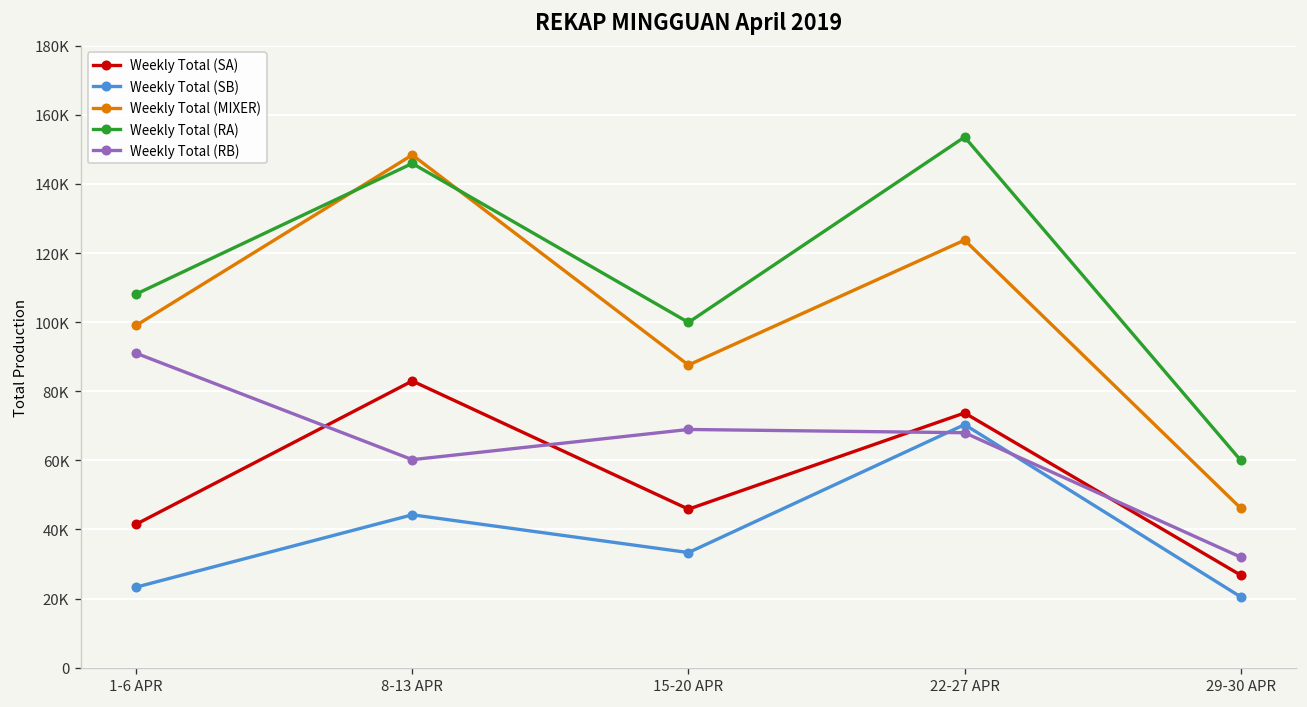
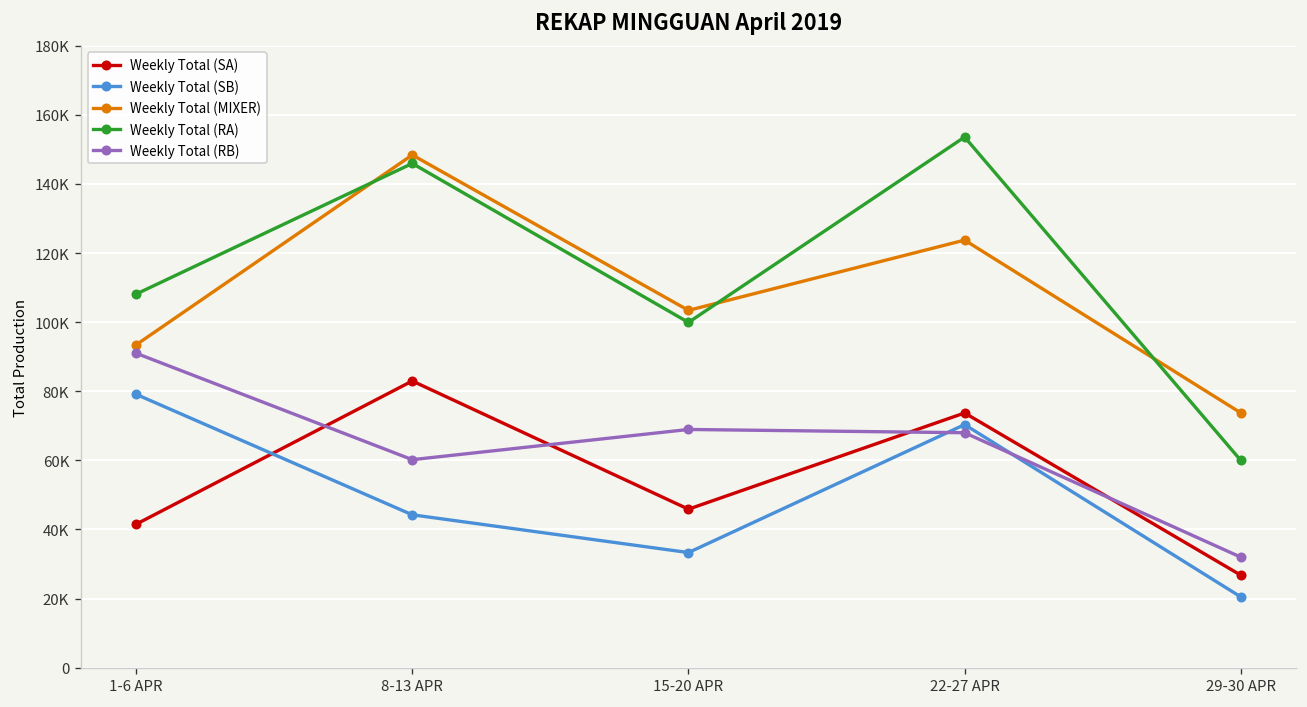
  {
    "Weekly Total (SA)": {
      "1-6 APR": 42000,
      "8-13 APR": 83000,
      "15-20 APR": 46000,
      "22-27 APR": 74000,
      "29-30 APR": 27000
    },
    "Weekly Total (SB)": {
-     "1-6 APR": 23000,
+     "1-6 APR": 79000,
      "8-13 APR": 44000,
      "15-20 APR": 33000,
      "22-27 APR": 70000,
      "29-30 APR": 21000
    },
    "Weekly Total (MIXER)": {
-     "1-6 APR": 99000,
+     "1-6 APR": 93000,
      "8-13 APR": 148000,
-     "15-20 APR": 88000,
+     "15-20 APR": 103000,
      "22-27 APR": 124000,
-     "29-30 APR": 46000
+     "29-30 APR": 74000
    },
    "Weekly Total (RA)": {
      "1-6 APR": 108000,
      "8-13 APR": 146000,
      "15-20 APR": 100000,
      "22-27 APR": 154000,
      "29-30 APR": 60000
    },
    "Weekly Total (RB)": {
      "1-6 APR": 91000,
      "8-13 APR": 60000,
      "15-20 APR": 69000,
      "22-27 APR": 68000,
      "29-30 APR": 32000
    }
  }
